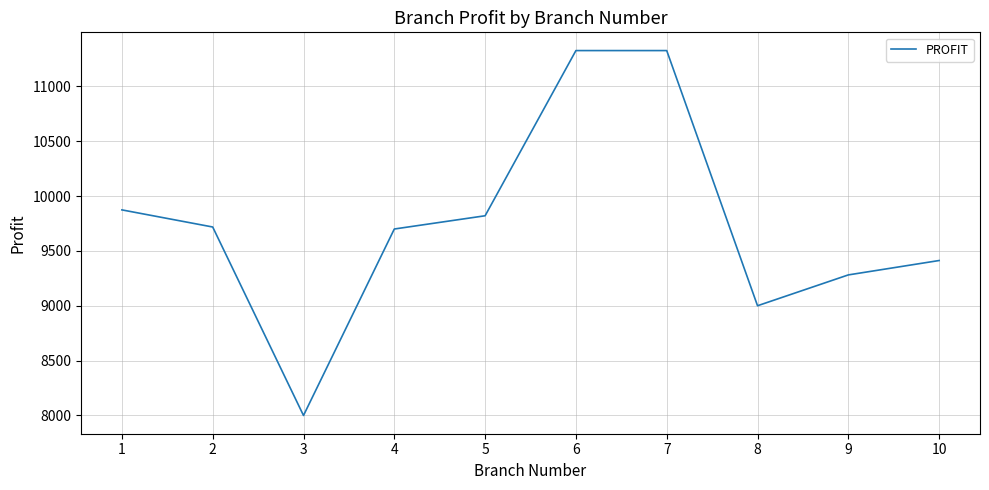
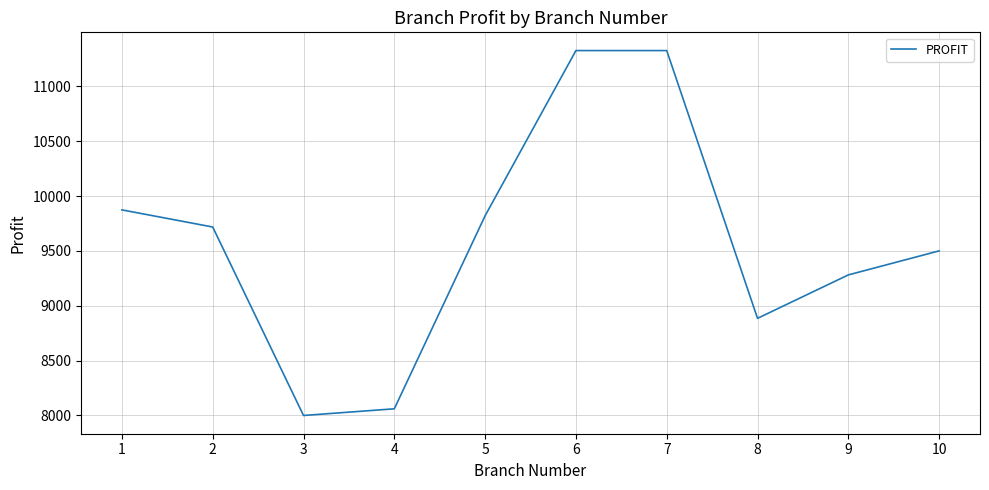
  {
    "1": 9870,
    "2": 9720,
    "3": 8000,
-   "4": 9700,
+   "4": 8060,
    "5": 9820,
    "6": 11330,
    "7": 11330,
-   "8": 9000,
+   "8": 8890,
    "9": 9280,
-   "10": 9410
+   "10": 9500
  }
